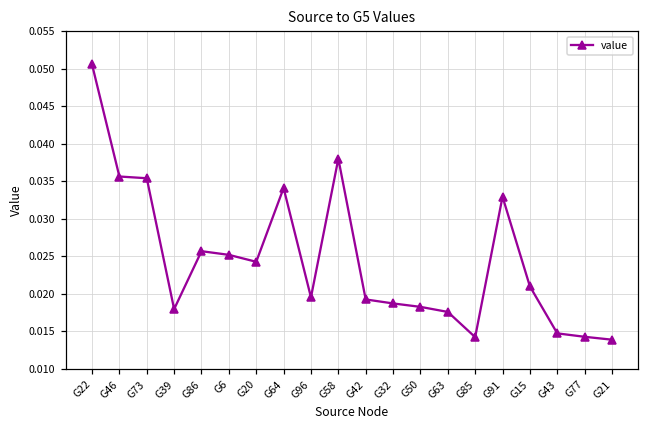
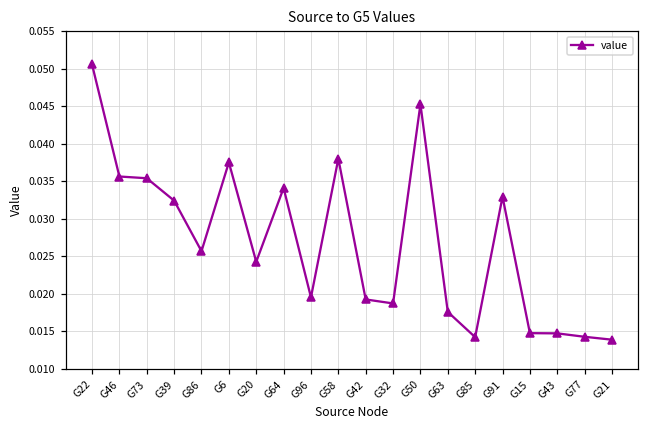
  {
    "G22": 0.051,
    "G46": 0.036,
    "G73": 0.035,
-   "G39": 0.018,
+   "G39": 0.032,
    "G86": 0.026,
-   "G6": 0.025,
+   "G6": 0.038,
    "G20": 0.024,
    "G64": 0.034,
    "G96": 0.020,
    "G58": 0.038,
    "G42": 0.019,
    "G32": 0.019,
-   "G50": 0.018,
+   "G50": 0.045,
    "G63": 0.018,
    "G85": 0.014,
    "G91": 0.033,
-   "G15": 0.021,
+   "G15": 0.015,
    "G43": 0.015,
    "G77": 0.014,
    "G21": 0.014
  }
